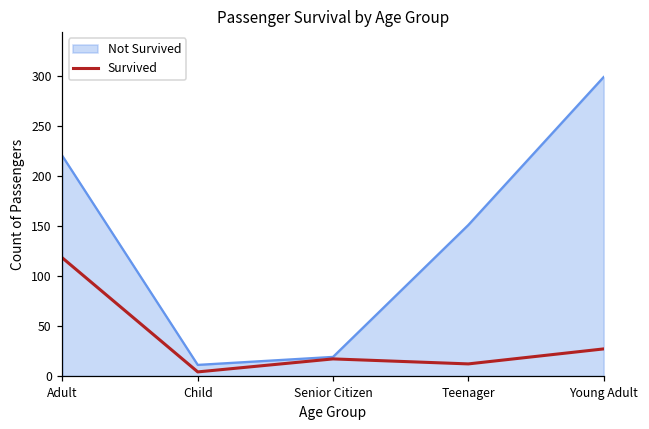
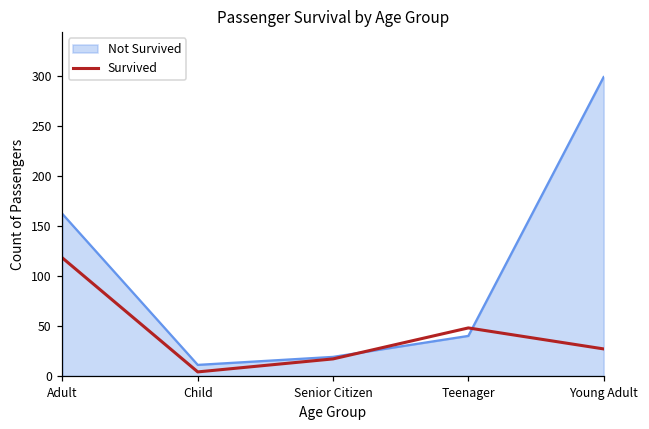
  {
    "Not Survived": {
-     "Adult": 220,
+     "Adult": 160,
      "Child": 10,
-     "Teenager": 150,
+     "Teenager": 40,
      "Young Adult": 300
    },
    "Survived": {
      "Adult": 120,
      "Child": 0,
-     "Teenager": 10,
+     "Teenager": 50,
      "Young Adult": 30
    }
  }
